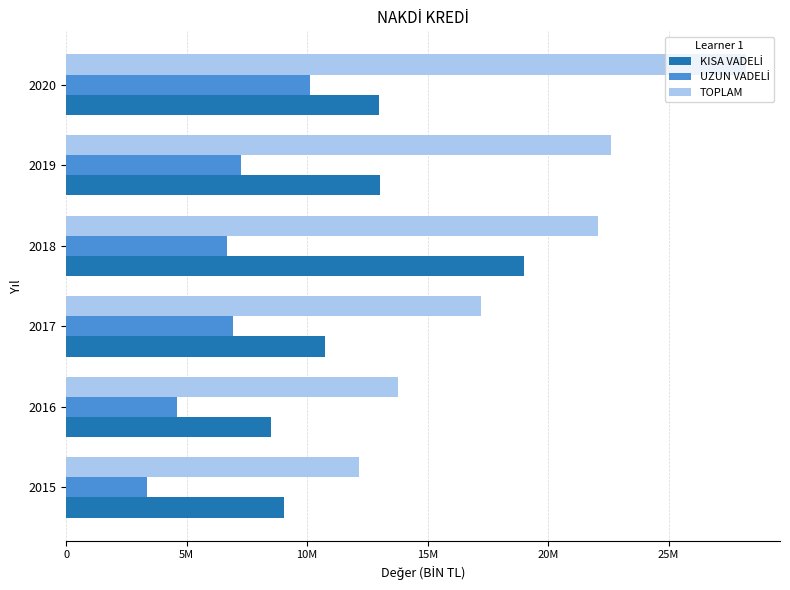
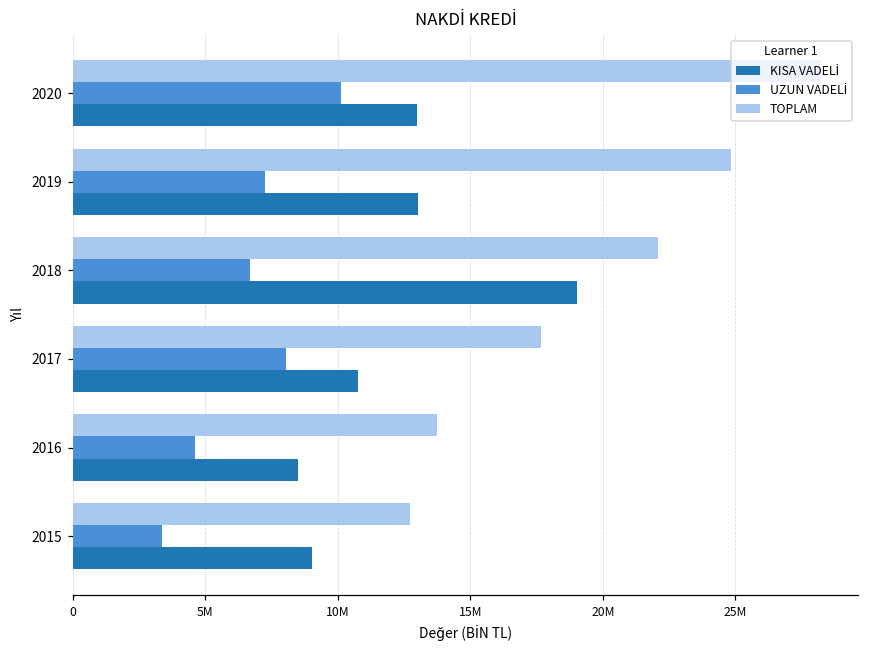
  {
    "KISA VADELİ": {
      "2020": 13000000,
      "2019": 13000000,
      "2018": 19000000,
      "2017": 10800000,
      "2016": 8500000,
      "2015": 9000000
    },
    "UZUN VADELİ": {
      "2020": 10100000,
      "2019": 7300000,
      "2018": 6700000,
-     "2017": 6900000,
+     "2017": 8100000,
      "2016": 4600000,
      "2015": 3400000
    },
    "TOPLAM": {
-     "2019": 22600000,
+     "2019": 24800000,
      "2018": 22100000,
-     "2017": 17200000,
+     "2017": 17700000,
      "2016": 13800000,
-     "2015": 12100000
+     "2015": 12700000
    }
  }
